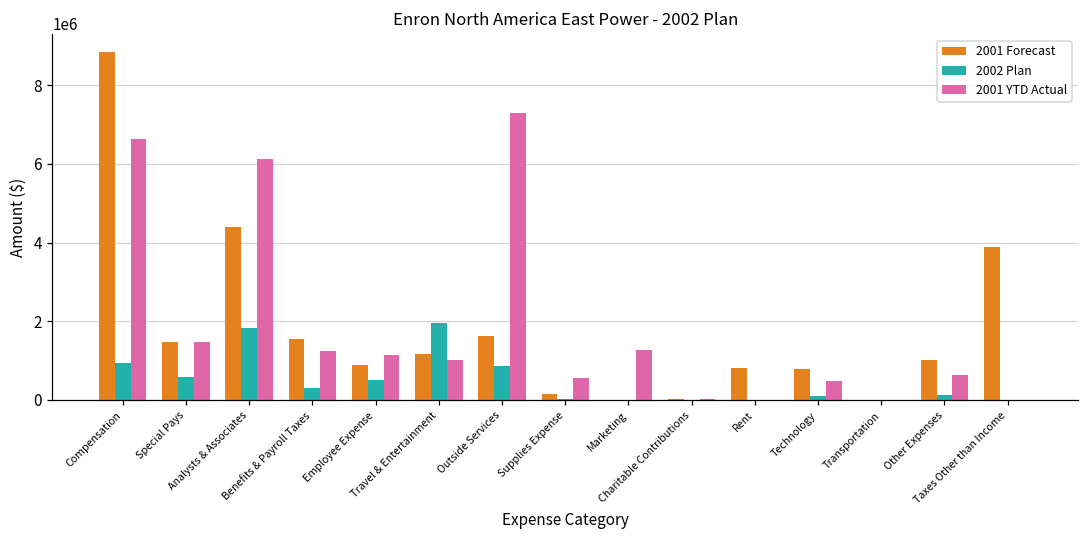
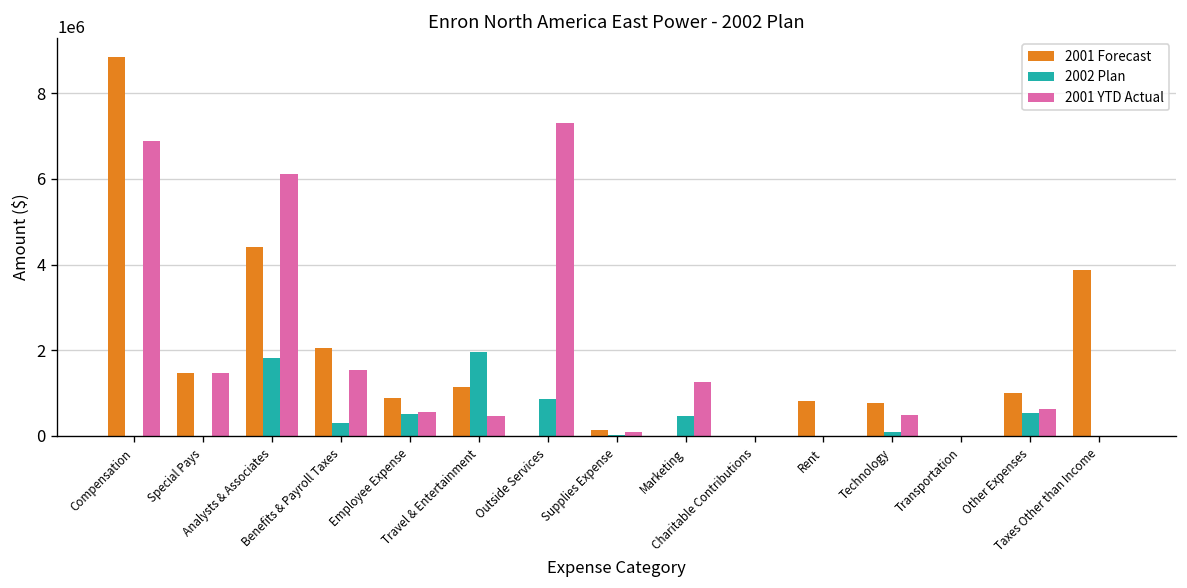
  {
    "2001 Forecast": {
      "Compensation": 8900000,
      "Special Pays": 1500000,
      "Analysts & Associates": 4400000,
-     "Benefits & Payroll Taxes": 1500000,
+     "Benefits & Payroll Taxes": 2000000,
      "Employee Expense": 900000,
      "Travel & Entertainment": 1200000,
-     "Outside Services": 1600000,
+     "Outside Services": 0,
      "Supplies Expense": 100000,
      "Marketing": 0,
      "Rent": 800000,
      "Technology": 800000,
      "Other Expenses": 1000000,
      "Taxes Other than Income": 3900000
    },
    "2002 Plan": {
-     "Compensation": 900000,
-     "Special Pays": 600000,
+     "Compensation": 0,
+     "Special Pays": 0,
      "Analysts & Associates": 1800000,
      "Benefits & Payroll Taxes": 300000,
      "Employee Expense": 500000,
      "Travel & Entertainment": 2000000,
      "Outside Services": 900000,
-     "Marketing": 0,
+     "Marketing": 500000,
      "Technology": 100000,
-     "Other Expenses": 100000
+     "Other Expenses": 500000
    },
    "2001 YTD Actual": {
-     "Compensation": 6600000,
+     "Compensation": 6900000,
      "Special Pays": 1500000,
      "Analysts & Associates": 6100000,
-     "Benefits & Payroll Taxes": 1200000,
-     "Employee Expense": 1100000,
-     "Travel & Entertainment": 1000000,
+     "Benefits & Payroll Taxes": 1500000,
+     "Employee Expense": 600000,
+     "Travel & Entertainment": 500000,
      "Outside Services": 7300000,
-     "Supplies Expense": 500000,
+     "Supplies Expense": 100000,
      "Marketing": 1300000,
      "Technology": 500000,
      "Other Expenses": 600000
    }
  }
